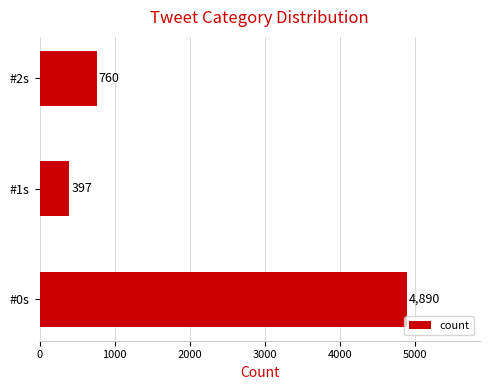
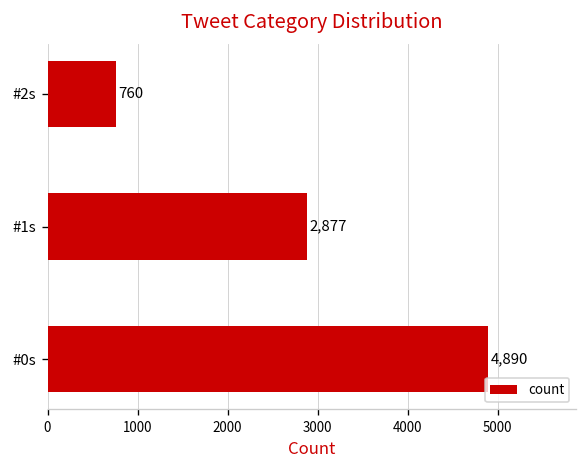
  {
    "#2s": "760",
-   "#1s": "397",
+   "#1s": "2,877",
    "#0s": "4,890"
  }
